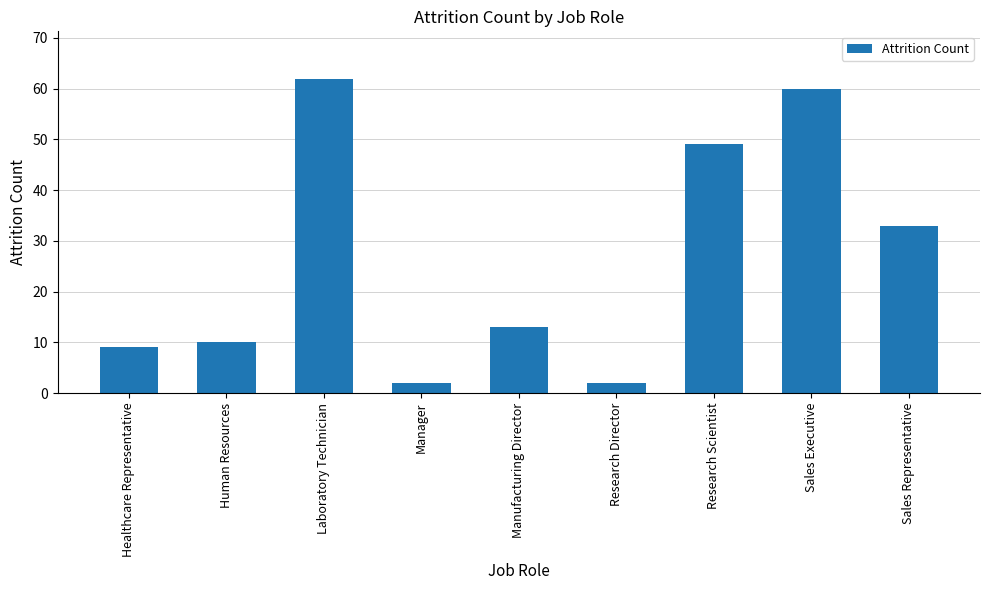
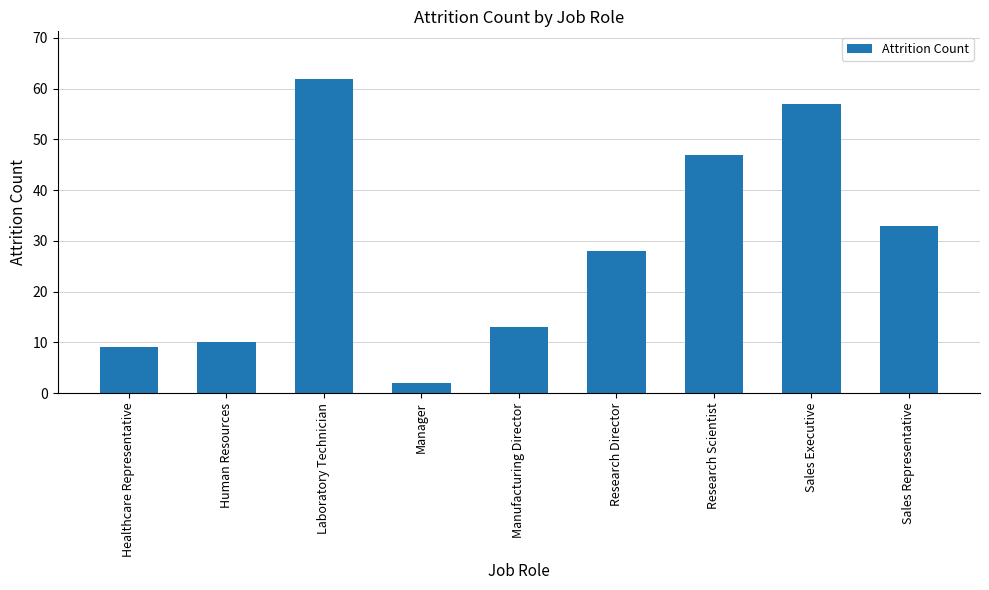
  {
    "Healthcare Representative": 9,
    "Human Resources": 10,
    "Laboratory Technician": 62,
    "Manager": 2,
    "Manufacturing Director": 13,
-   "Research Director": 2,
-   "Research Scientist": 49,
-   "Sales Executive": 60,
+   "Research Director": 28,
+   "Research Scientist": 47,
+   "Sales Executive": 57,
    "Sales Representative": 33
  }
